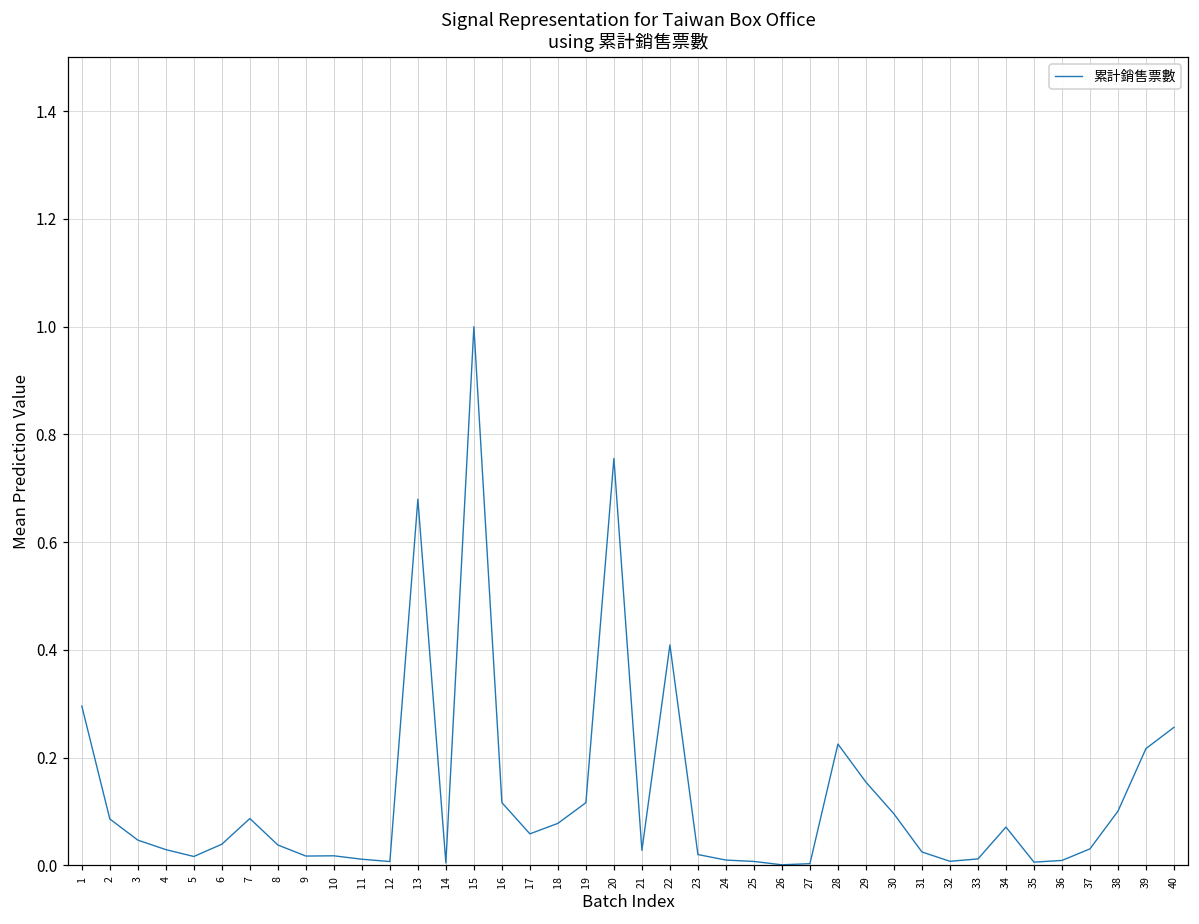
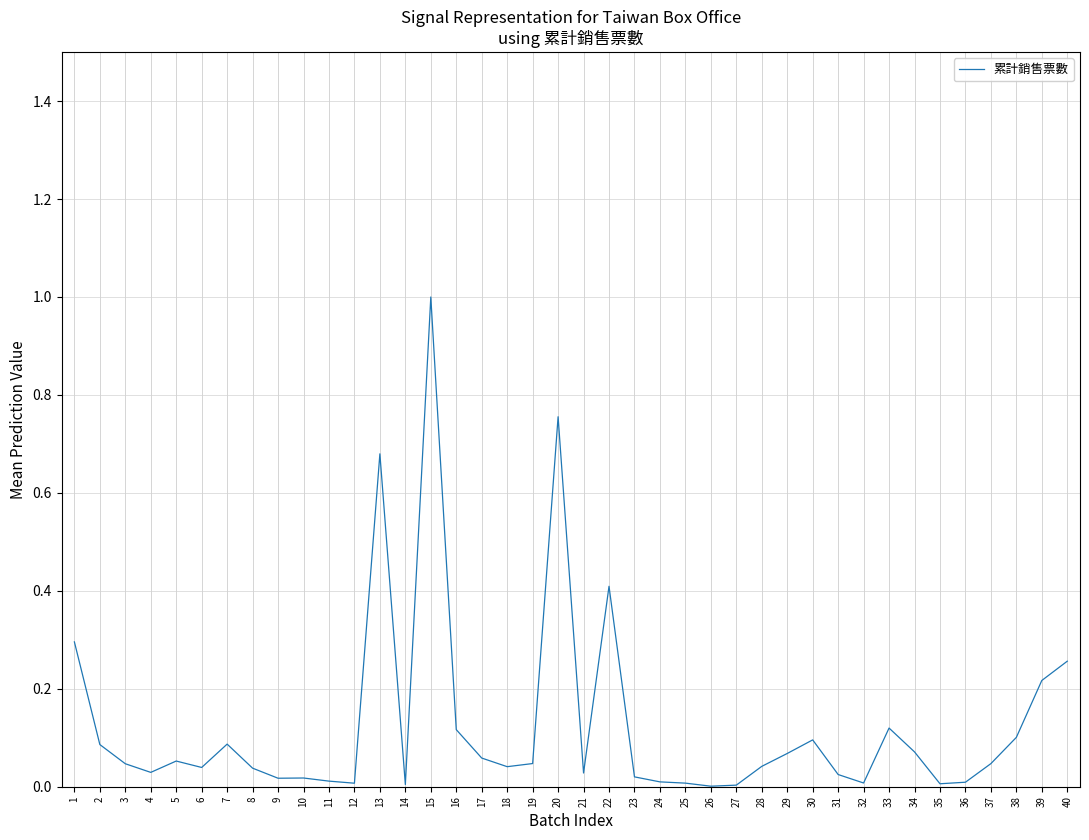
  {
    "1": 0.30,
    "2": 0.09,
    "3": 0.05,
    "4": 0.03,
-   "5": 0.02,
+   "5": 0.05,
    "6": 0.04,
    "7": 0.09,
    "8": 0.04,
    "9": 0.02,
    "10": 0.02,
    "11": 0.01,
    "12": 0.01,
    "13": 0.68,
    "14": 0.00,
    "15": 1.00,
    "16": 0.12,
    "17": 0.06,
-   "18": 0.08,
-   "19": 0.12,
+   "18": 0.04,
+   "19": 0.05,
    "20": 0.76,
    "21": 0.03,
    "22": 0.41,
    "23": 0.02,
    "24": 0.01,
    "25": 0.01,
    "26": 0.00,
    "27": 0.00,
-   "28": 0.23,
-   "29": 0.15,
+   "28": 0.04,
+   "29": 0.07,
    "30": 0.10,
    "31": 0.02,
    "32": 0.01,
-   "33": 0.01,
+   "33": 0.12,
    "34": 0.07,
    "35": 0.01,
    "36": 0.01,
-   "37": 0.03,
+   "37": 0.05,
    "38": 0.10,
    "39": 0.22,
    "40": 0.26
  }
